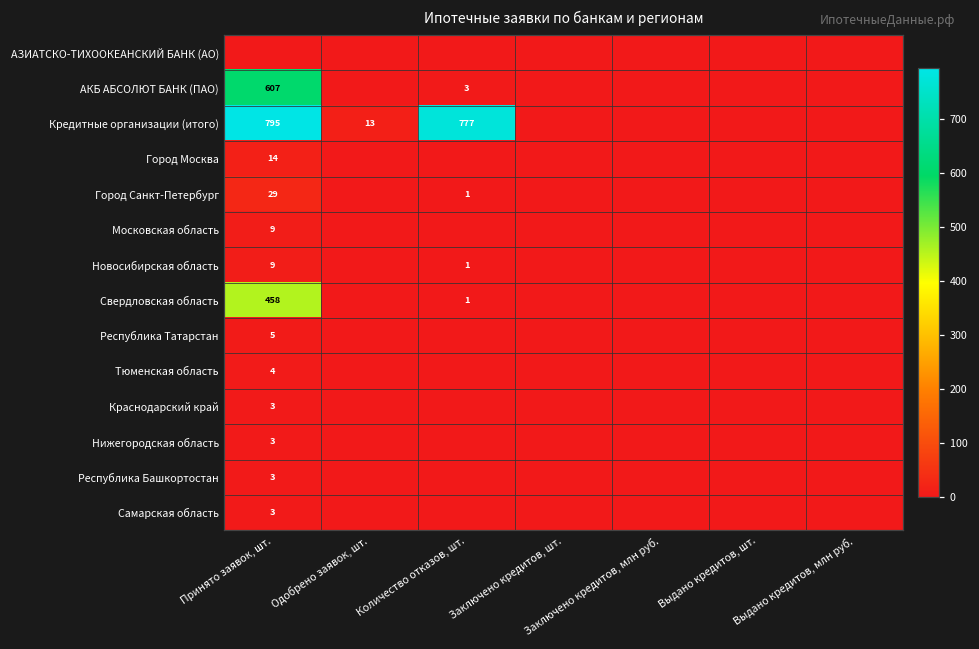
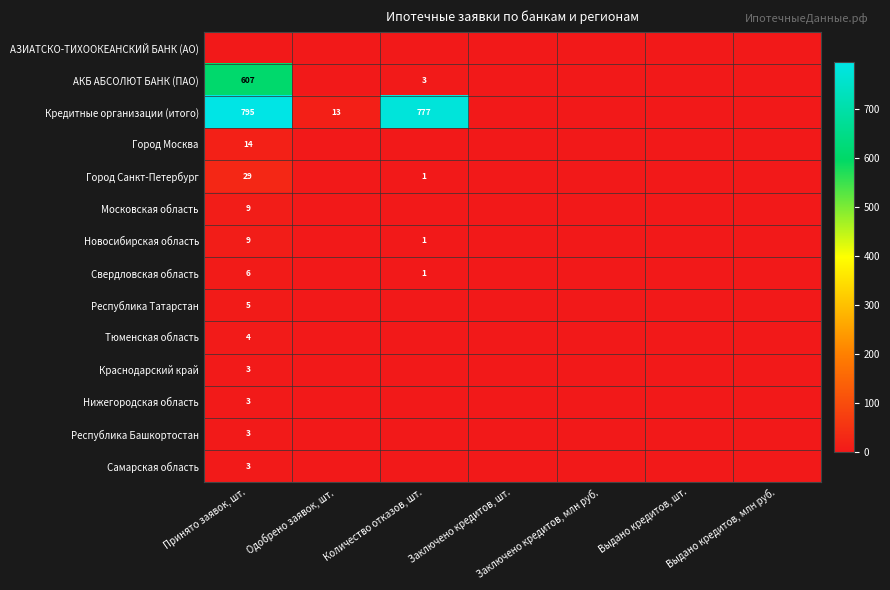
  {
    "АКБ АБСОЛЮТ БАНК (ПАО)": {
      "Принято заявок, шт.": 607,
      "Количество отказов, шт.": 3
    },
    "Кредитные организации (итого)": {
      "Принято заявок, шт.": 795,
      "Одобрено заявок, шт.": 13,
      "Количество отказов, шт.": 777
    },
    "Город Москва": {
      "Принято заявок, шт.": 14
    },
    "Город Санкт-Петербург": {
      "Принято заявок, шт.": 29,
      "Количество отказов, шт.": 1
    },
    "Московская область": {
      "Принято заявок, шт.": 9
    },
    "Новосибирская область": {
      "Принято заявок, шт.": 9,
      "Количество отказов, шт.": 1
    },
    "Свердловская область": {
-     "Принято заявок, шт.": 458,
+     "Принято заявок, шт.": 6,
      "Количество отказов, шт.": 1
    },
    "Республика Татарстан": {
      "Принято заявок, шт.": 5
    },
    "Тюменская область": {
      "Принято заявок, шт.": 4
    },
    "Краснодарский край": {
      "Принято заявок, шт.": 3
    },
    "Нижегородская область": {
      "Принято заявок, шт.": 3
    },
    "Республика Башкортостан": {
      "Принято заявок, шт.": 3
    },
    "Самарская область": {
      "Принято заявок, шт.": 3
    }
  }
